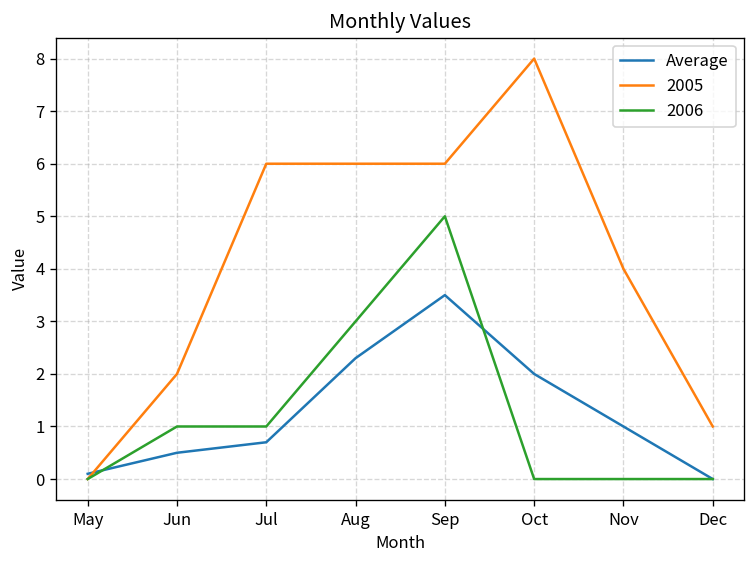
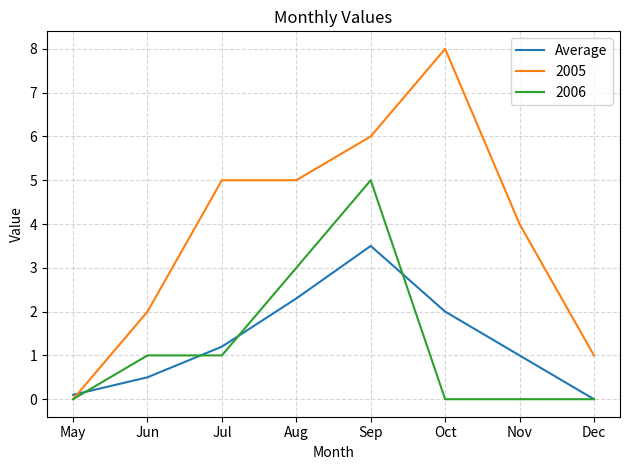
  {
    "Average": {
      "May": 0.1,
      "Jun": 0.5,
-     "Jul": 0.7,
+     "Jul": 1.2,
      "Aug": 2.3,
      "Sep": 3.5,
      "Oct": 2.0,
      "Nov": 1.0
    },
    "2005": {
      "Jun": 2,
-     "Jul": 6,
-     "Aug": 6,
+     "Jul": 5,
+     "Aug": 5,
      "Sep": 6,
      "Oct": 8,
      "Nov": 4,
      "Dec": 1
    },
    "2006": {
      "Jun": 1.0,
      "Jul": 1.0,
      "Aug": 3.0,
      "Sep": 5.0,
      "Oct": 0.0,
      "Nov": 0.0
    }
  }
